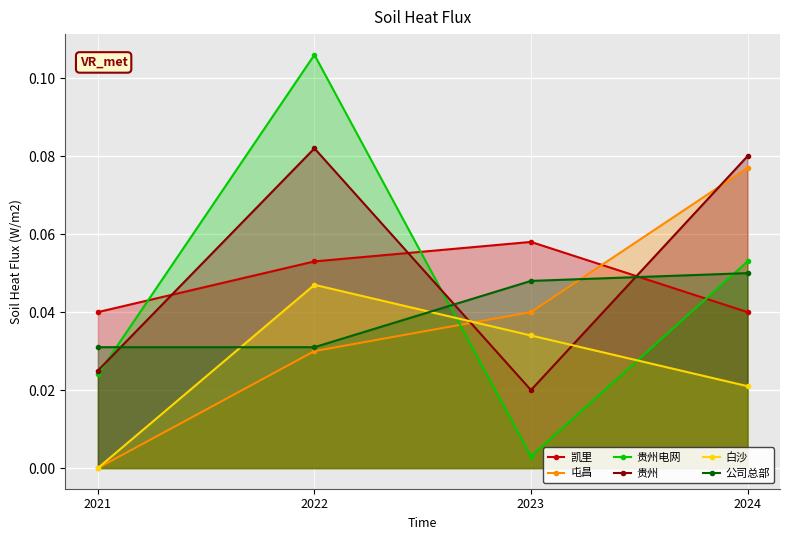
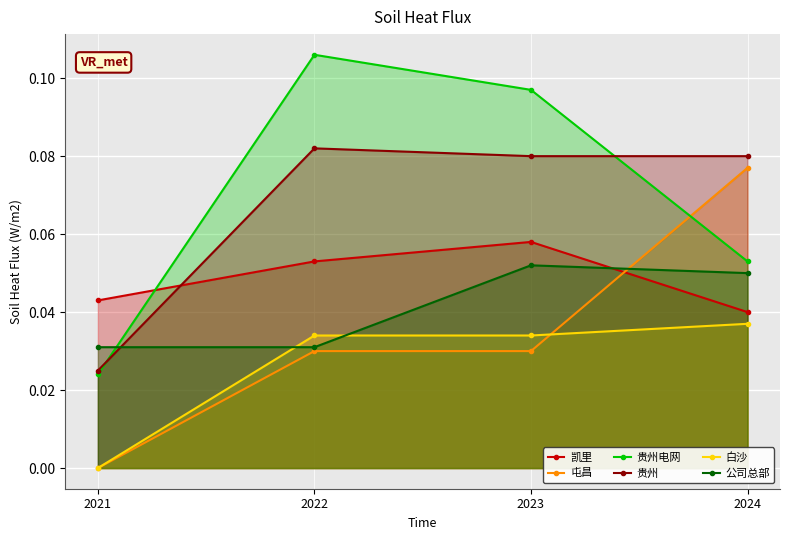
  {
    "凯里": {
-     "2021": 0.040,
+     "2021": 0.043,
      "2022": 0.053,
      "2023": 0.058,
      "2024": 0.040
    },
    "屯昌": {
      "2022": 0.03,
-     "2023": 0.04,
+     "2023": 0.03,
      "2024": 0.077
    },
    "贵州电网": {
      "2021": 0.024,
      "2022": 0.106,
-     "2023": 0.003,
+     "2023": 0.097,
      "2024": 0.053
    },
    "贵州": {
      "2021": 0.025,
      "2022": 0.082,
-     "2023": 0.02,
+     "2023": 0.08,
      "2024": 0.08
    },
    "白沙": {
-     "2022": 0.047,
+     "2022": 0.034,
      "2023": 0.034,
-     "2024": 0.021
+     "2024": 0.037
    },
    "公司总部": {
      "2021": 0.031,
      "2022": 0.031,
-     "2023": 0.048,
+     "2023": 0.052,
      "2024": 0.050
    }
  }
